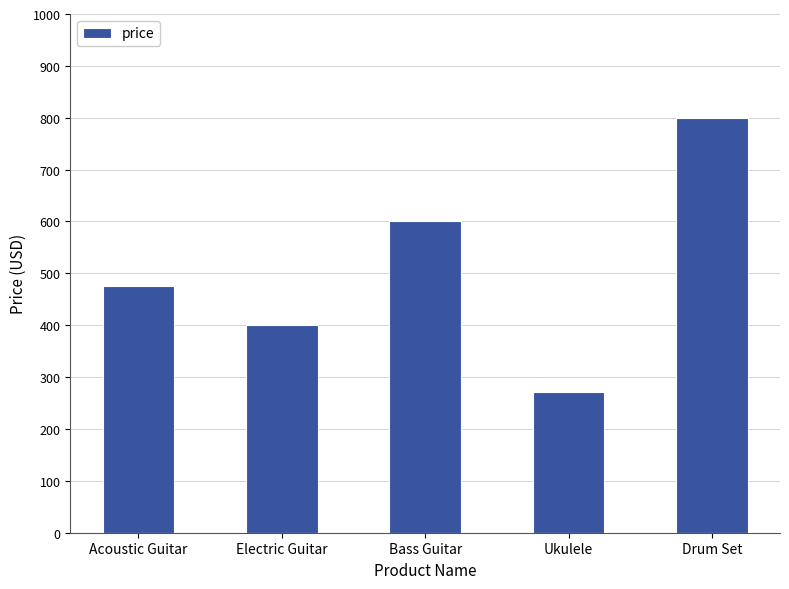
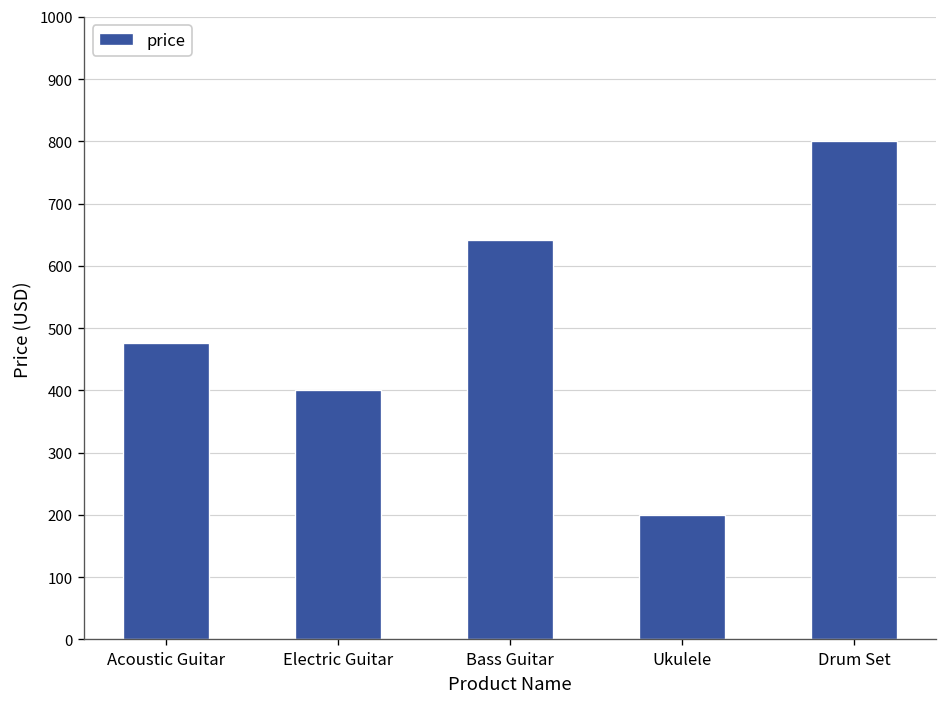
  {
    "Acoustic Guitar": 480,
    "Electric Guitar": 400,
-   "Bass Guitar": 600,
-   "Ukulele": 270,
+   "Bass Guitar": 640,
+   "Ukulele": 200,
    "Drum Set": 800
  }
